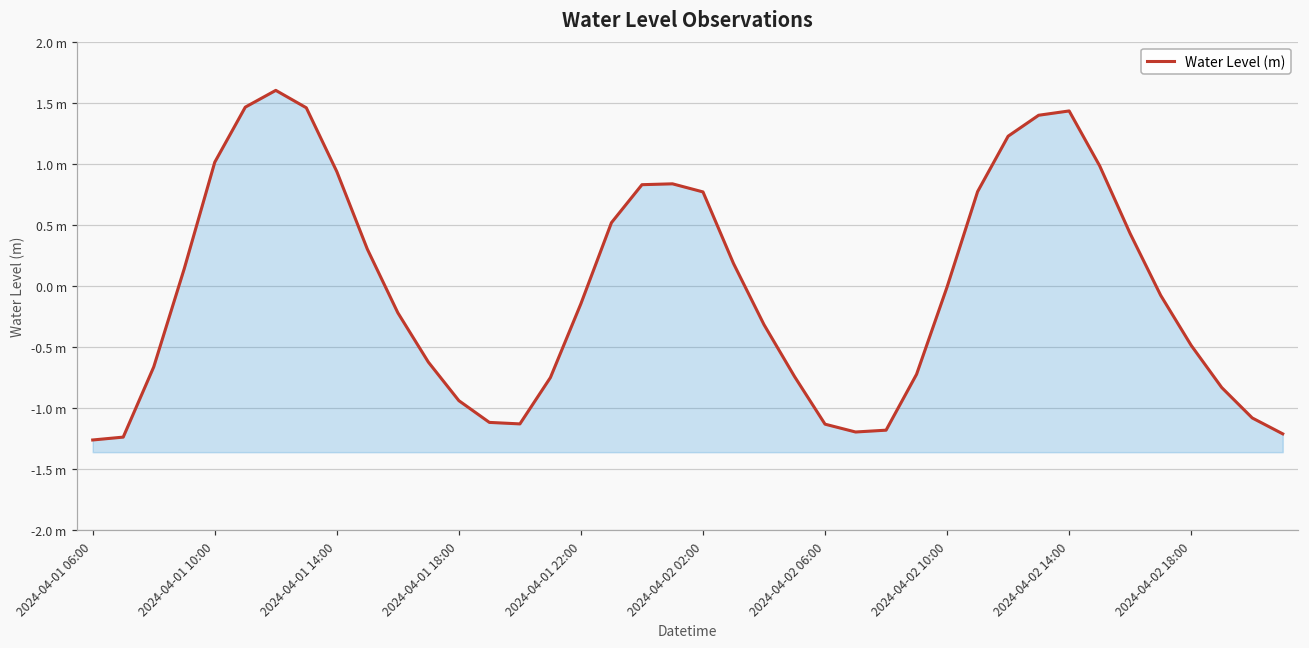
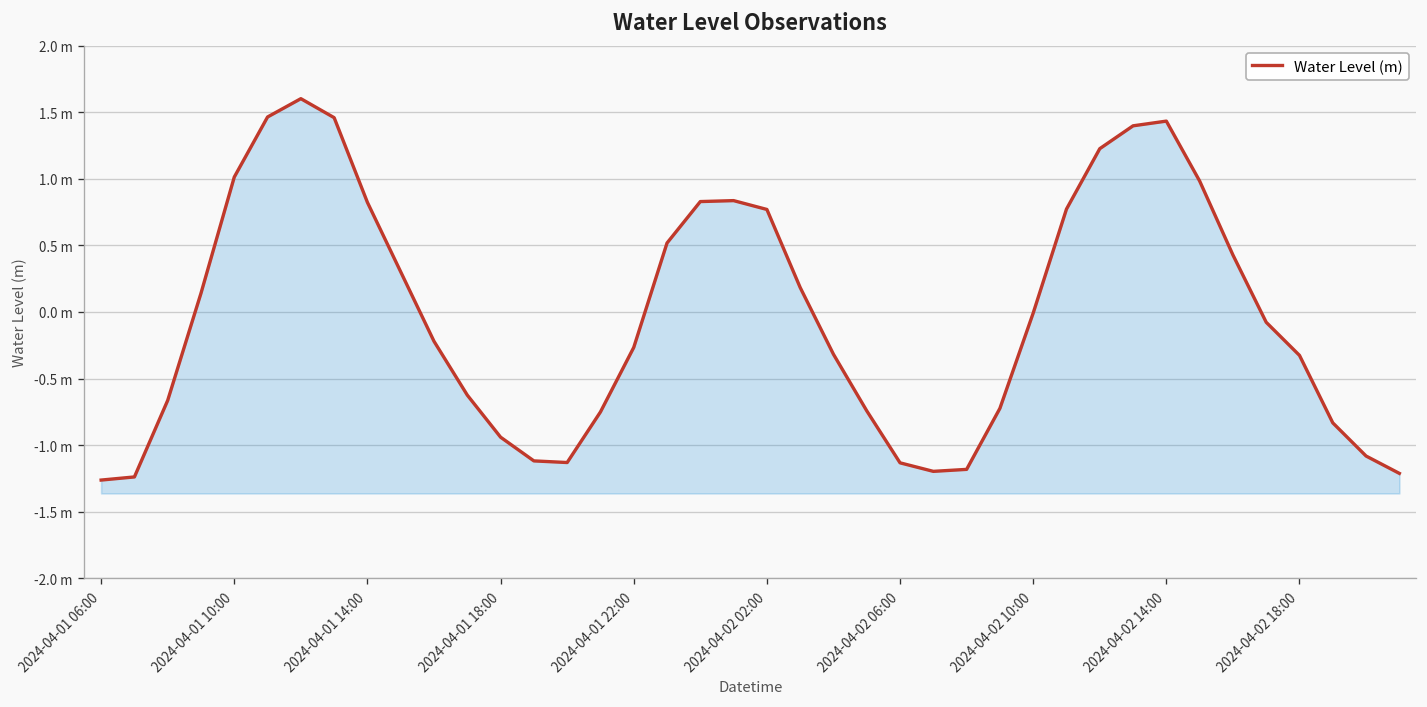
  {
    "2024-04-01 06:00": "-1.26 m",
    "2024-04-01 10:00": "1.01 m",
-   "2024-04-01 14:00": "0.94 m",
+   "2024-04-01 14:00": "0.82 m",
    "2024-04-01 18:00": "-0.94 m",
-   "2024-04-01 22:00": "-0.15 m",
+   "2024-04-01 22:00": "-0.27 m",
    "2024-04-02 02:00": "0.77 m",
    "2024-04-02 06:00": "-1.13 m",
    "2024-04-02 10:00": "-0.01 m",
    "2024-04-02 14:00": "1.43 m",
-   "2024-04-02 18:00": "-0.49 m"
+   "2024-04-02 18:00": "-0.33 m"
  }
